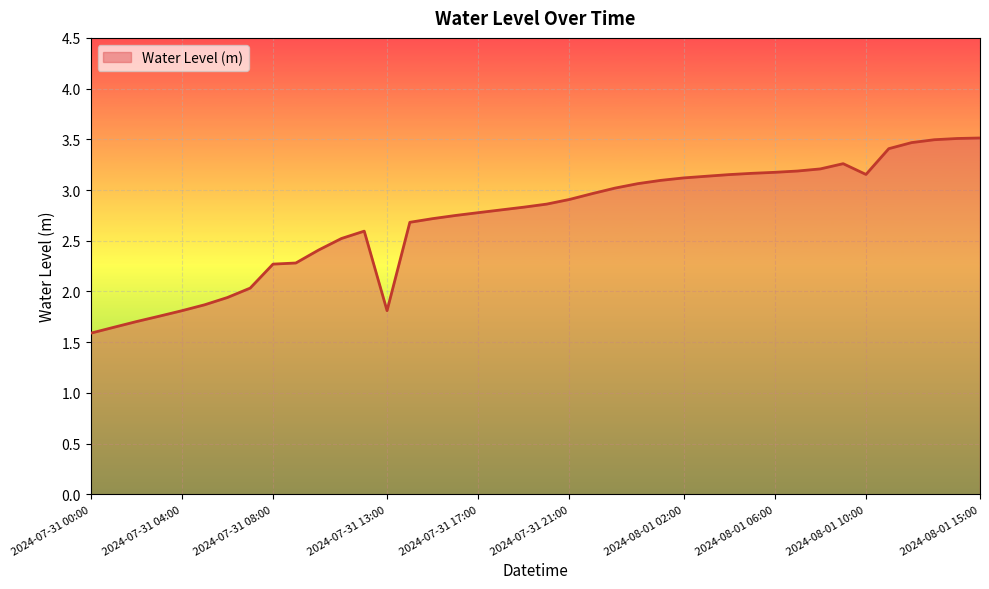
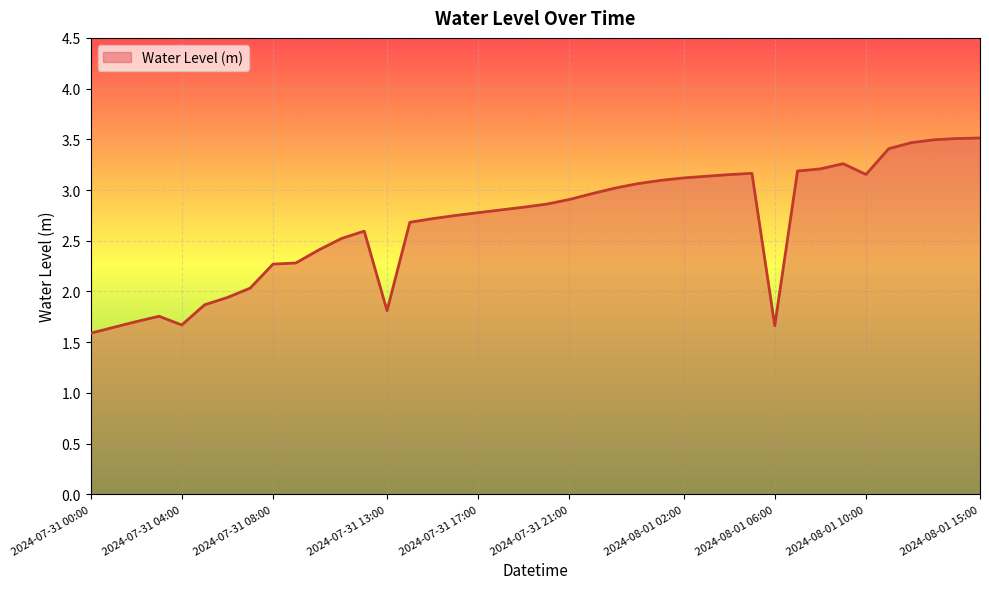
  {
    "2024-07-31 00:00": 1.59,
-   "2024-07-31 04:00": 1.81,
+   "2024-07-31 04:00": 1.67,
    "2024-07-31 08:00": 2.27,
    "2024-07-31 13:00": 1.81,
    "2024-07-31 17:00": 2.78,
    "2024-07-31 21:00": 2.91,
    "2024-08-01 02:00": 3.12,
-   "2024-08-01 06:00": 3.17,
+   "2024-08-01 06:00": 1.66,
    "2024-08-01 10:00": 3.15,
    "2024-08-01 15:00": 3.51
  }
